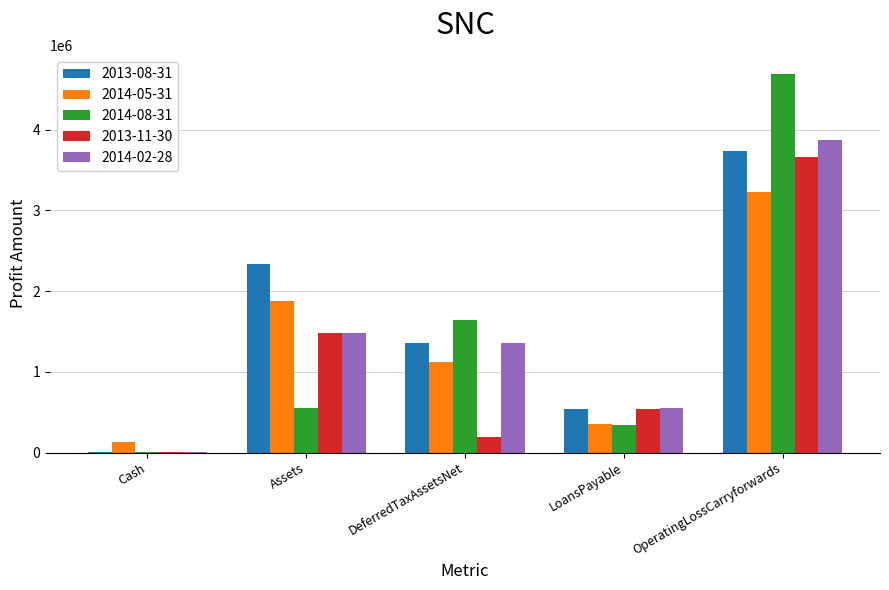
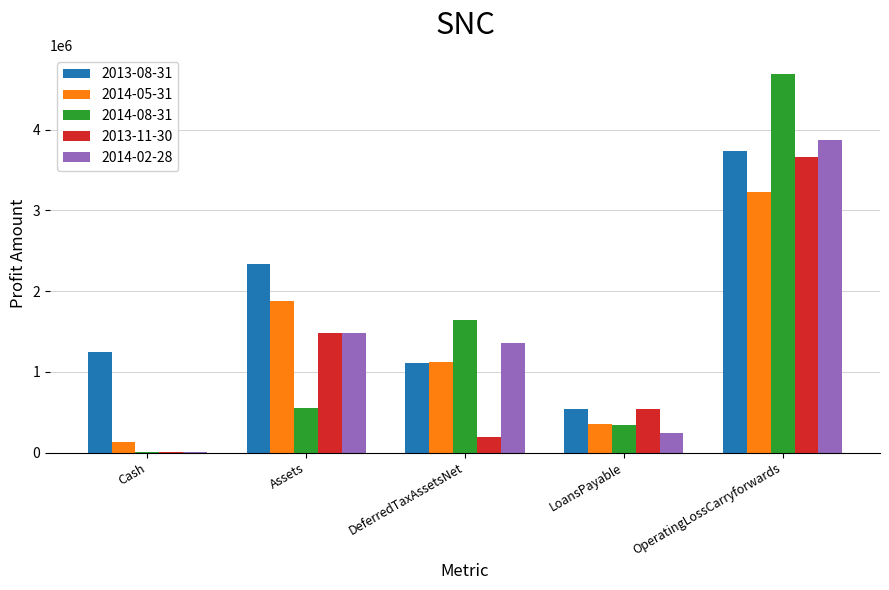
  {
    "2013-08-31": {
-     "Cash": 0,
+     "Cash": 1300000,
      "Assets": 2300000,
-     "DeferredTaxAssetsNet": 1400000,
+     "DeferredTaxAssetsNet": 1100000,
      "LoansPayable": 500000,
      "OperatingLossCarryforwards": 3700000
    },
    "2014-05-31": {
      "Cash": 100000,
      "Assets": 1900000,
      "DeferredTaxAssetsNet": 1100000,
      "LoansPayable": 400000,
      "OperatingLossCarryforwards": 3200000
    },
    "2014-08-31": {
      "Assets": 600000,
      "DeferredTaxAssetsNet": 1600000,
      "LoansPayable": 300000,
      "OperatingLossCarryforwards": 4700000
    },
    "2013-11-30": {
      "Assets": 1500000,
      "DeferredTaxAssetsNet": 200000,
      "LoansPayable": 500000,
      "OperatingLossCarryforwards": 3700000
    },
    "2014-02-28": {
      "Assets": 1500000,
      "DeferredTaxAssetsNet": 1400000,
-     "LoansPayable": 600000,
+     "LoansPayable": 200000,
      "OperatingLossCarryforwards": 3900000
    }
  }
